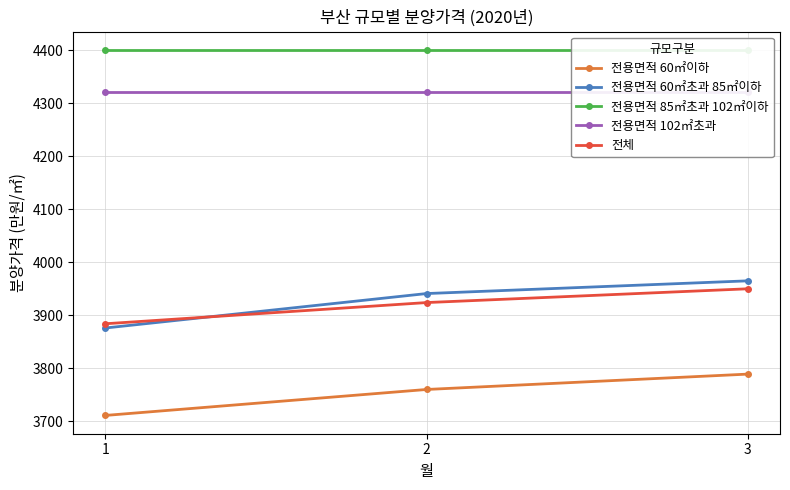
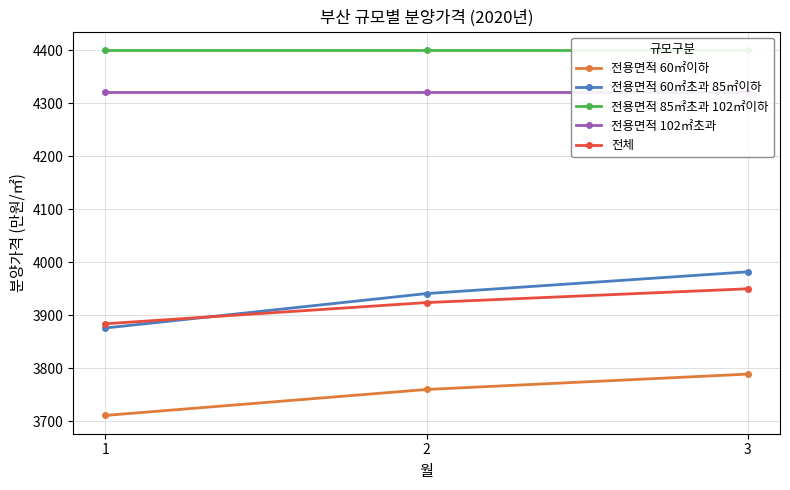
  {
    "전용면적 60㎡초과 85㎡이하": {
      "1": 3880,
      "2": 3940,
-     "3": 3970
+     "3": 3980
    },
    "전용면적 85㎡초과 102㎡이하": {
      "1": 4400,
      "2": 4400
    },
    "전용면적 102㎡초과": {
      "1": 4320,
      "2": 4320
    }
  }
